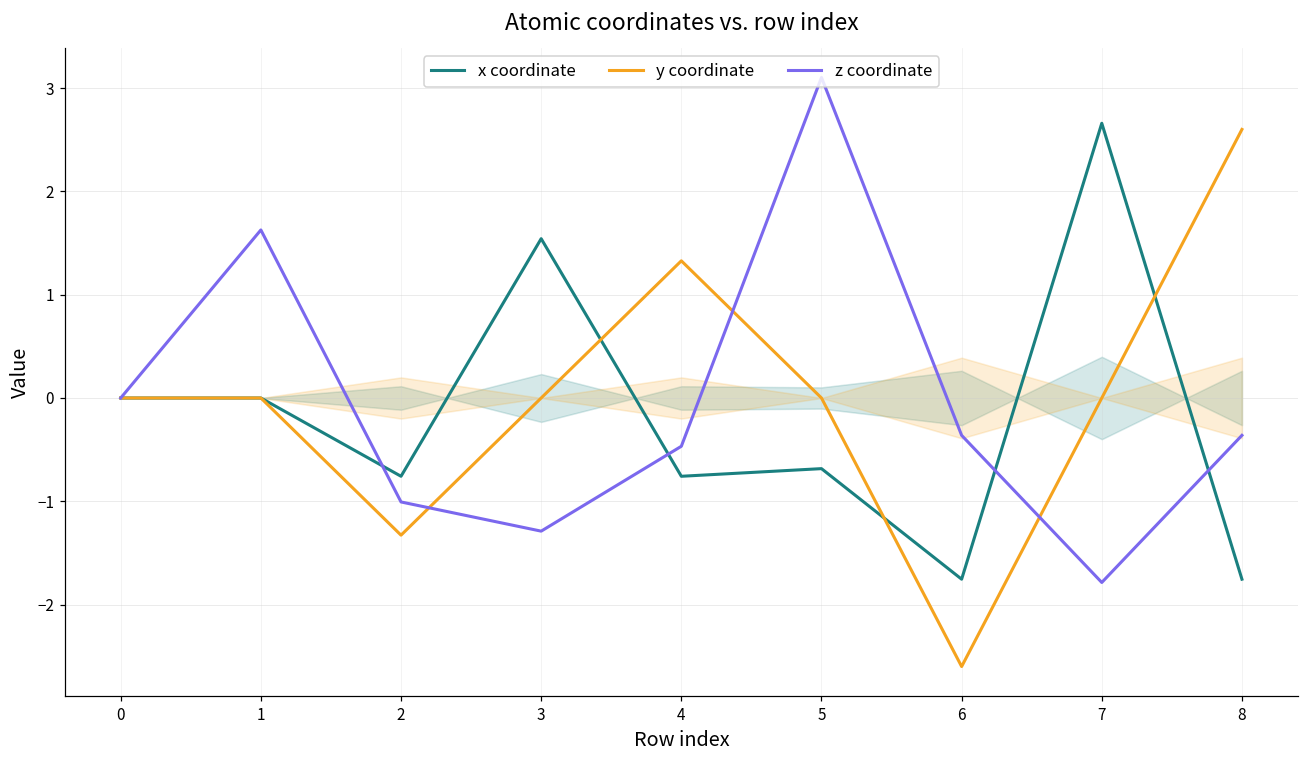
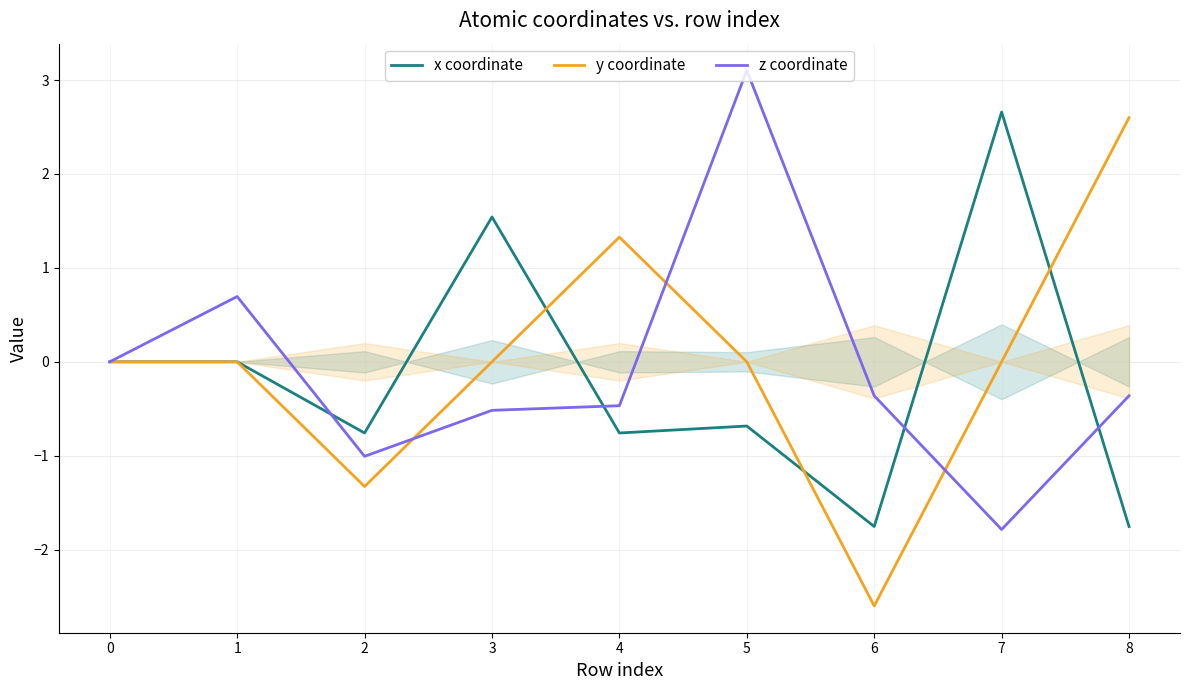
  {
    "z coordinate": {
-     "1": 1.6,
+     "1": 0.7,
      "2": -1.0,
-     "3": -1.3,
+     "3": -0.5,
      "4": -0.5,
      "6": -0.4,
      "7": -1.8,
      "8": -0.4
    }
  }
